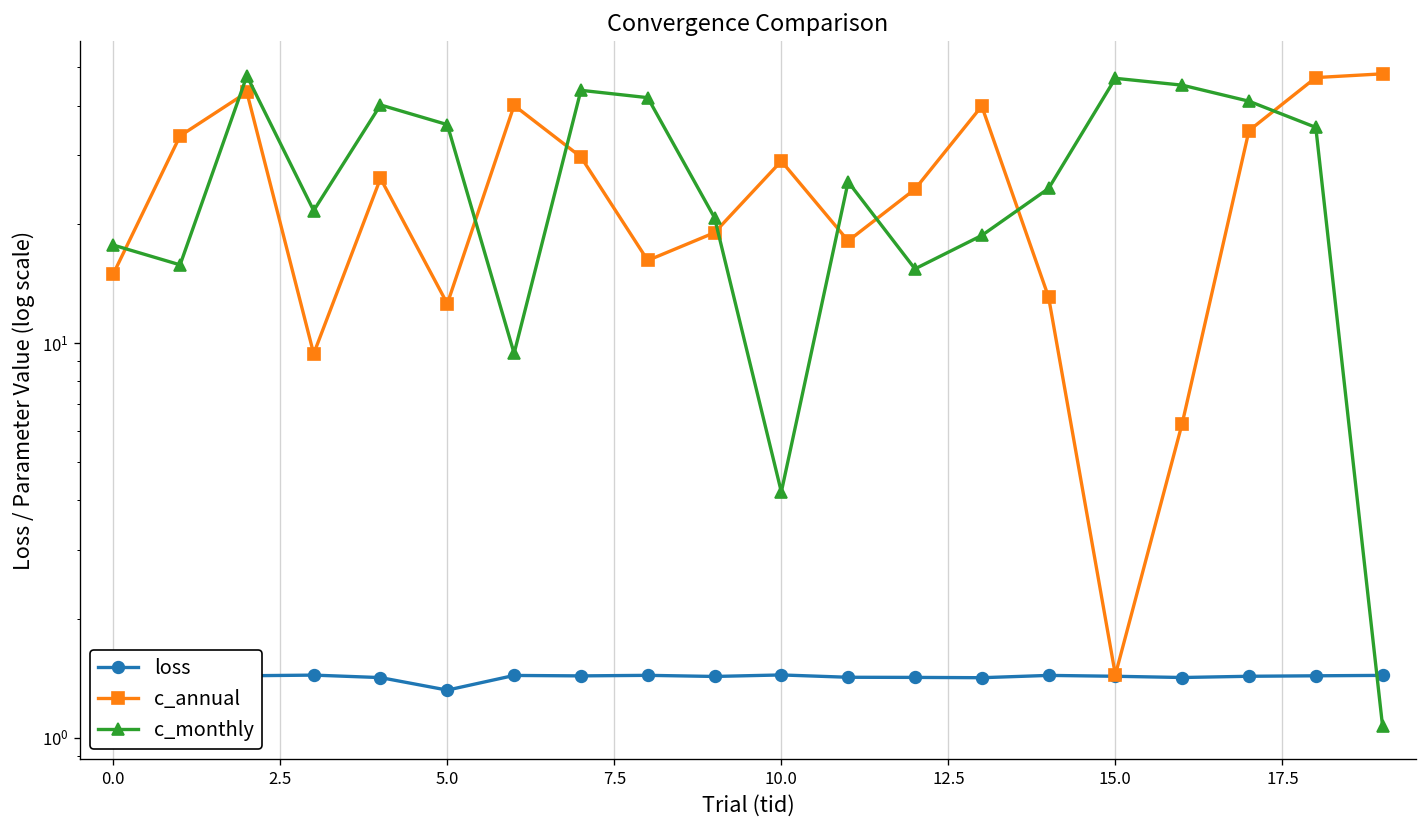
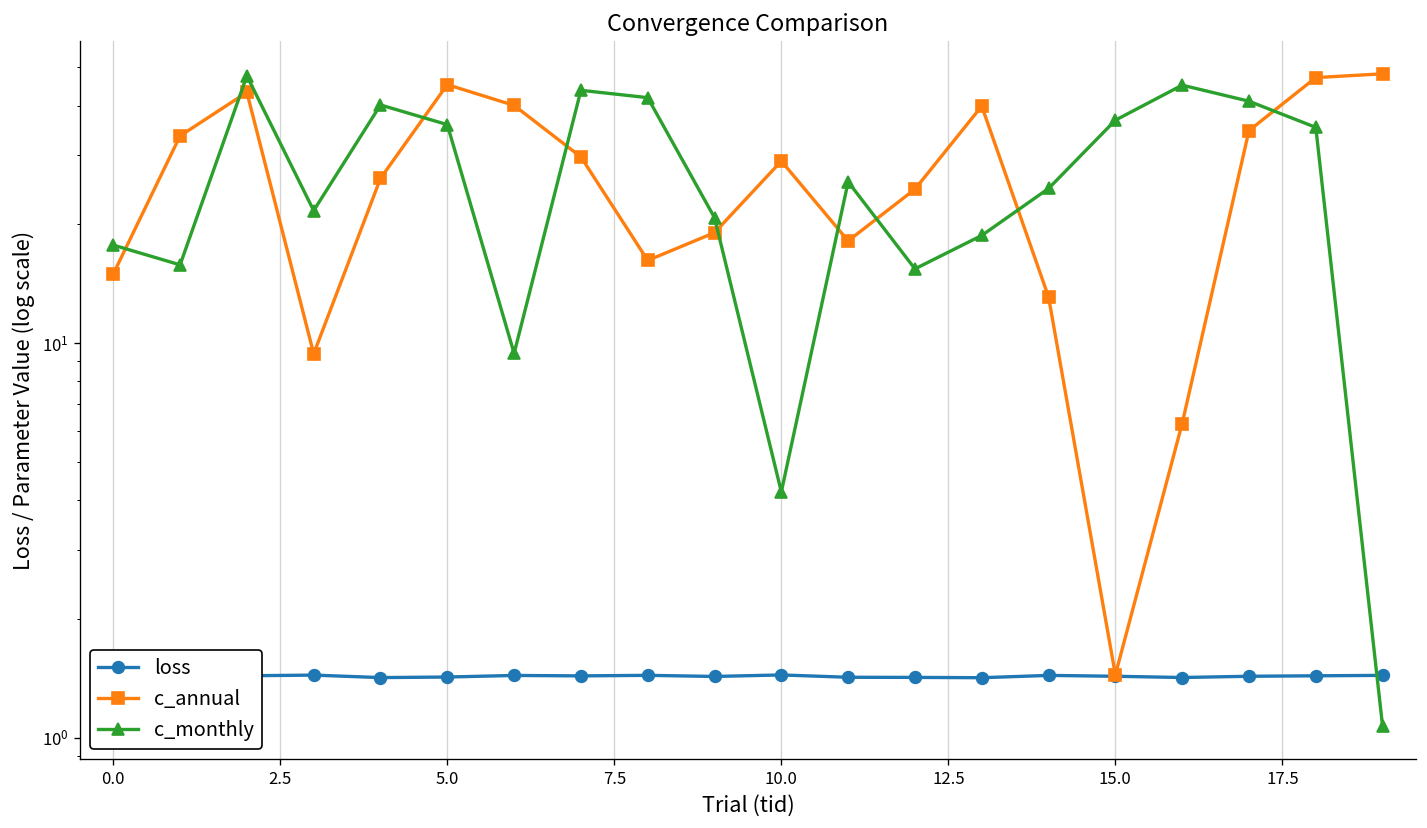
  {
    "loss": {
-     "5.0": 1.32,
+     "5.0": 1.43,
      "10.0": 1.4
    },
    "c_annual": {
      "0.0": 15,
-     "5.0": 12.6,
+     "5.0": 45,
      "10.0": 29
    },
    "c_monthly": {
      "0.0": 18,
      "5.0": 36,
      "10.0": 4.2,
-     "15.0": 47
+     "15.0": 37
    }
  }
